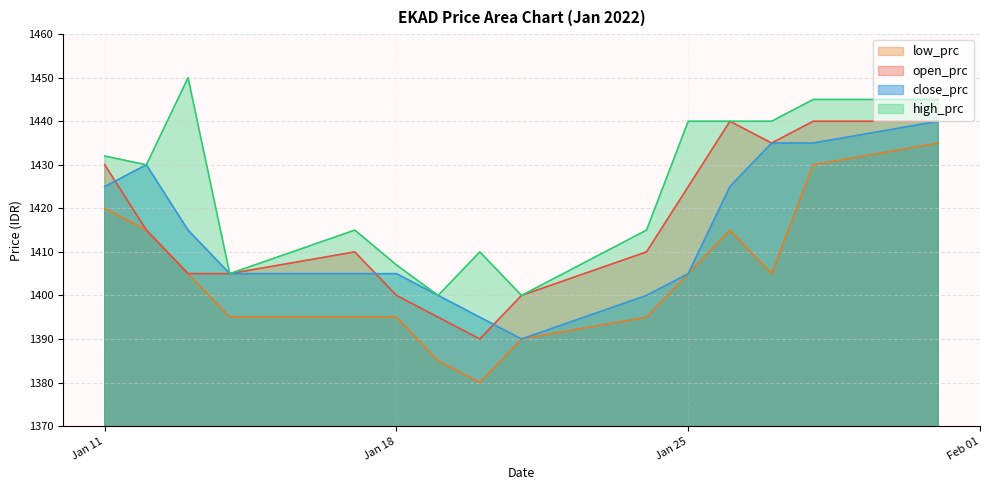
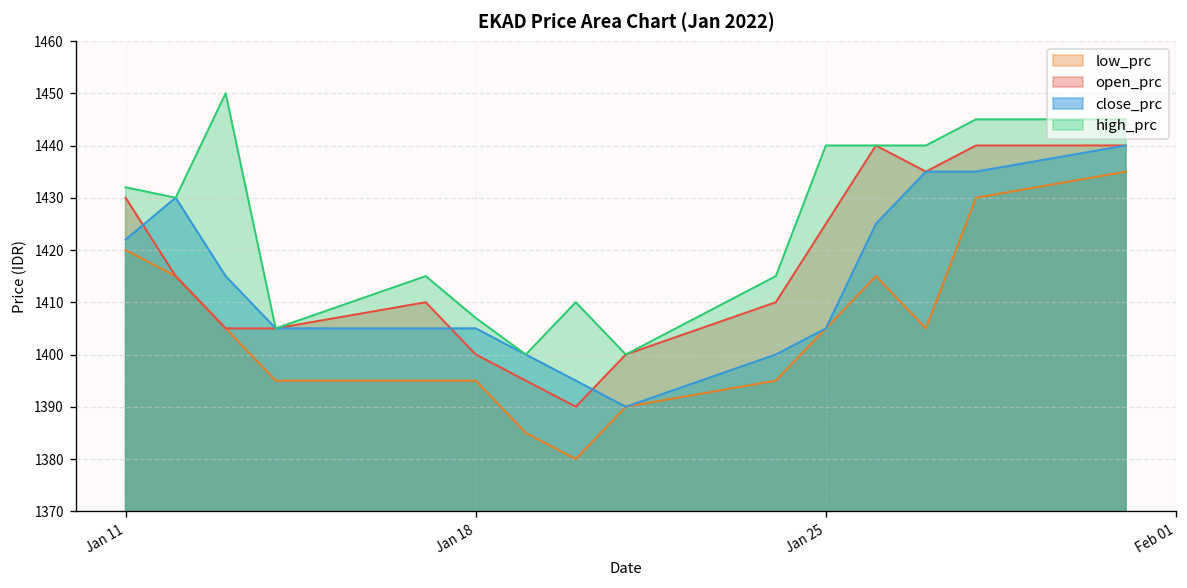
  {
    "close_prc": {
-     "Jan 11": 1425,
+     "Jan 11": 1422,
      "Jan 18": 1405
    },
    "high_prc": {
      "Jan 11": 1432,
      "Jan 18": 1407,
      "Jan 25": 1440
    }
  }
